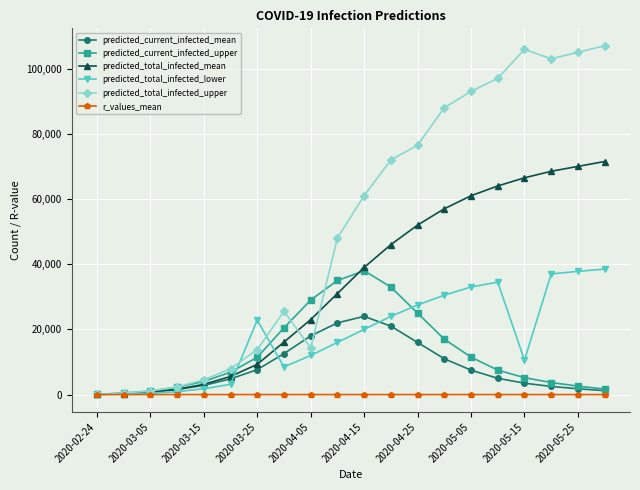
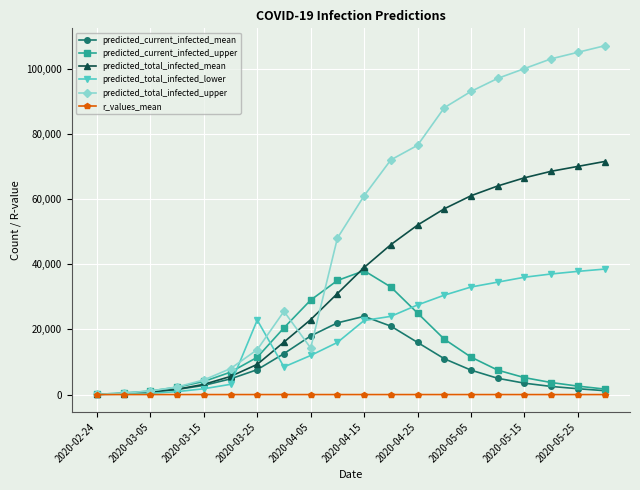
  {
    "predicted_current_infected_upper": {
      "2020-03-25": "11,000",
      "2020-04-05": "29,000",
      "2020-04-15": "38,000",
      "2020-04-25": "25,000",
      "2020-05-05": "12,000",
      "2020-05-15": "5,000",
      "2020-05-25": "3,000"
    },
    "predicted_total_infected_lower": {
      "2020-03-15": "2,000",
      "2020-03-25": "23,000",
      "2020-04-05": "12,000",
-     "2020-04-15": "20,000",
+     "2020-04-15": "23,000",
      "2020-04-25": "28,000",
      "2020-05-05": "33,000",
-     "2020-05-15": "11,000",
+     "2020-05-15": "36,000",
      "2020-05-25": "38,000"
    },
    "predicted_total_infected_upper": {
      "2020-03-25": "14,000",
      "2020-04-05": "14,000",
      "2020-04-15": "61,000",
      "2020-04-25": "76,000",
      "2020-05-05": "93,000",
-     "2020-05-15": "106,000",
+     "2020-05-15": "100,000",
      "2020-05-25": "105,000"
    },
    "r_values_mean": {
      "2020-03-15": "0",
      "2020-03-25": "0",
      "2020-04-05": "0",
      "2020-04-15": "0",
      "2020-04-25": "0",
      "2020-05-05": "0",
      "2020-05-15": "0",
      "2020-05-25": "0"
    }
  }
